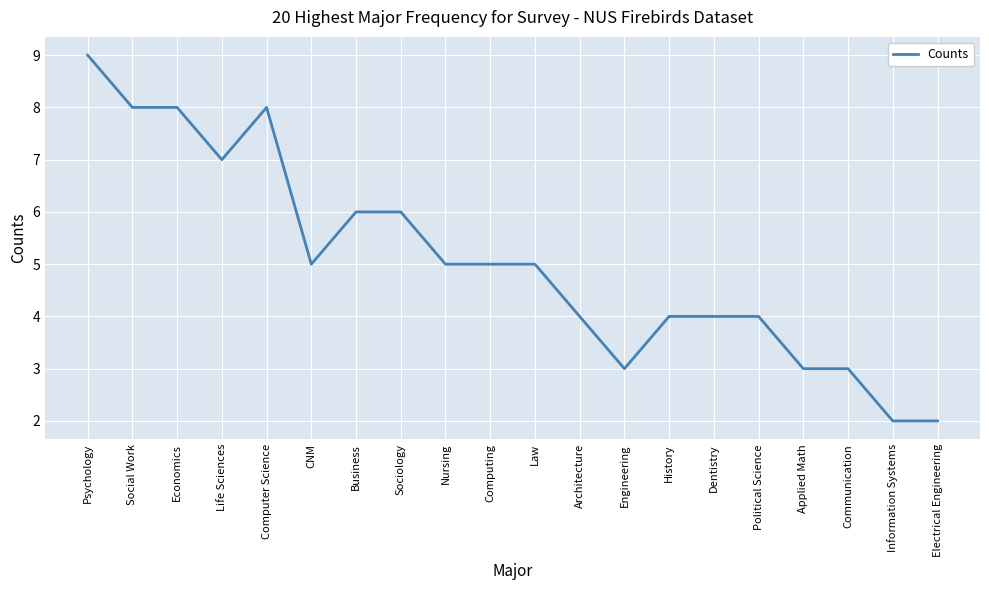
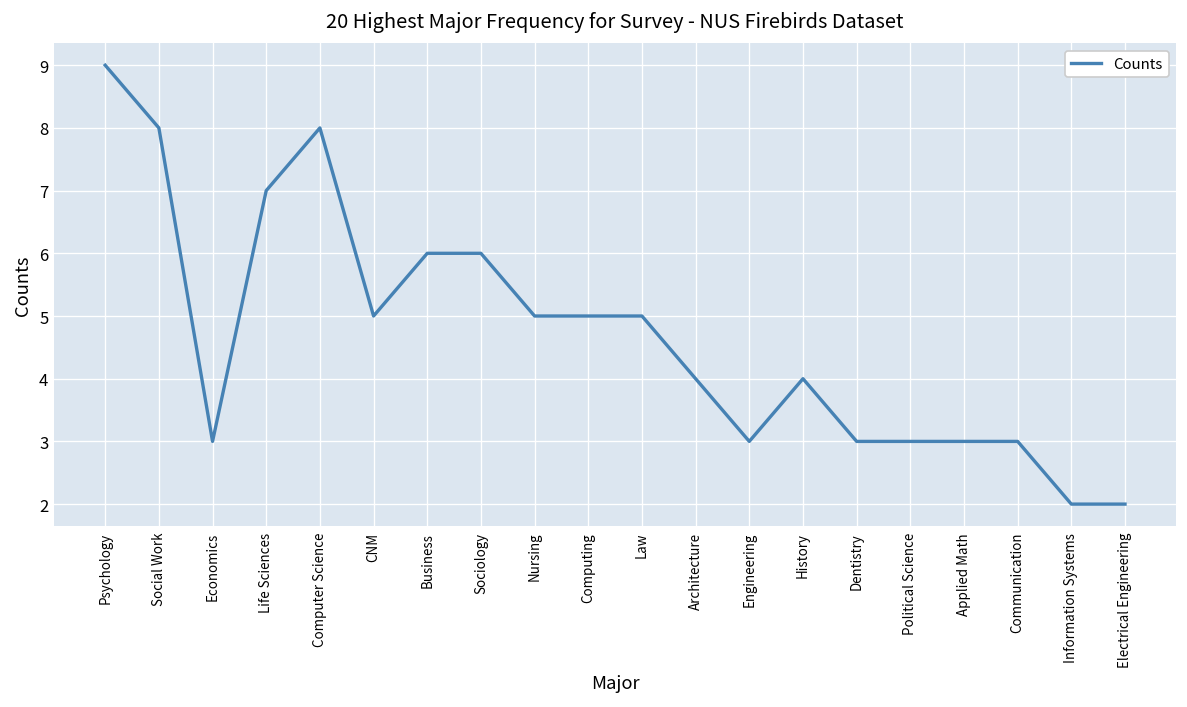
  {
    "Psychology": 9,
    "Social Work": 8,
-   "Economics": 8,
+   "Economics": 3,
    "Life Sciences": 7,
    "Computer Science": 8,
    "CNM": 5,
    "Business": 6,
    "Sociology": 6,
    "Nursing": 5,
    "Computing": 5,
    "Law": 5,
    "Architecture": 4,
    "Engineering": 3,
    "History": 4,
-   "Dentistry": 4,
-   "Political Science": 4,
+   "Dentistry": 3,
+   "Political Science": 3,
    "Applied Math": 3,
    "Communication": 3,
    "Information Systems": 2,
    "Electrical Engineering": 2
  }
